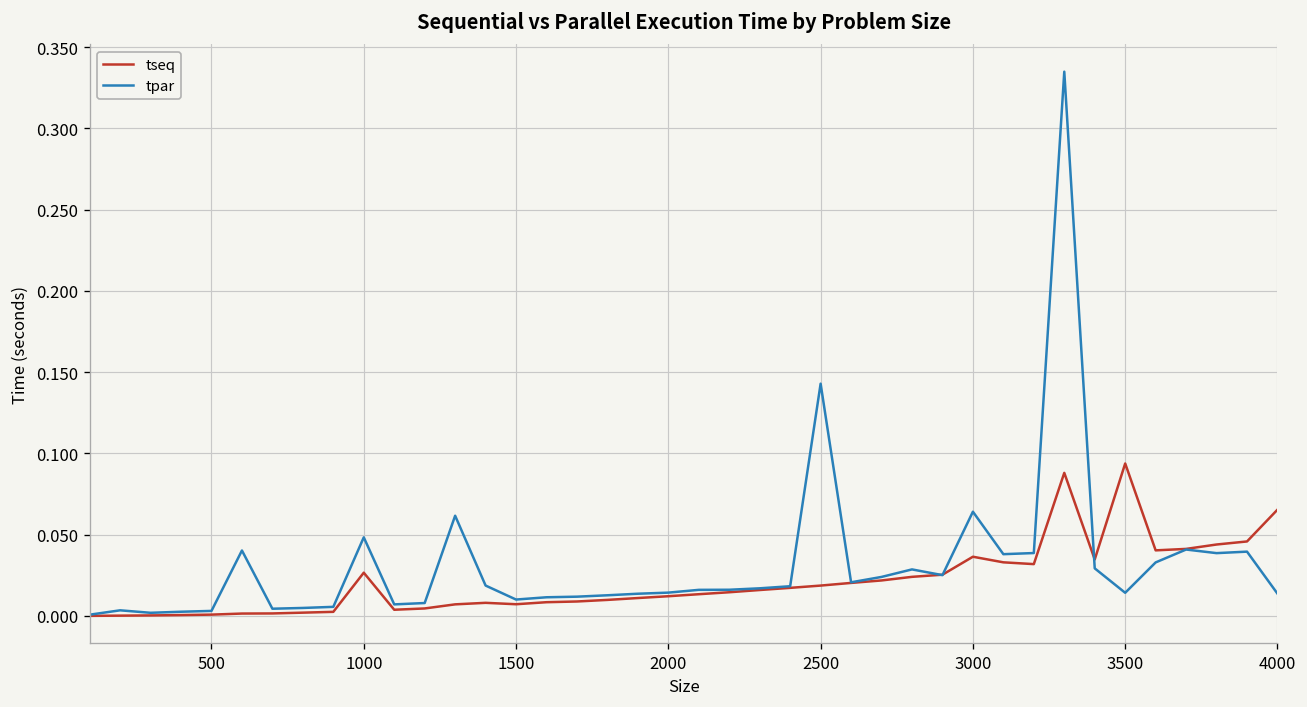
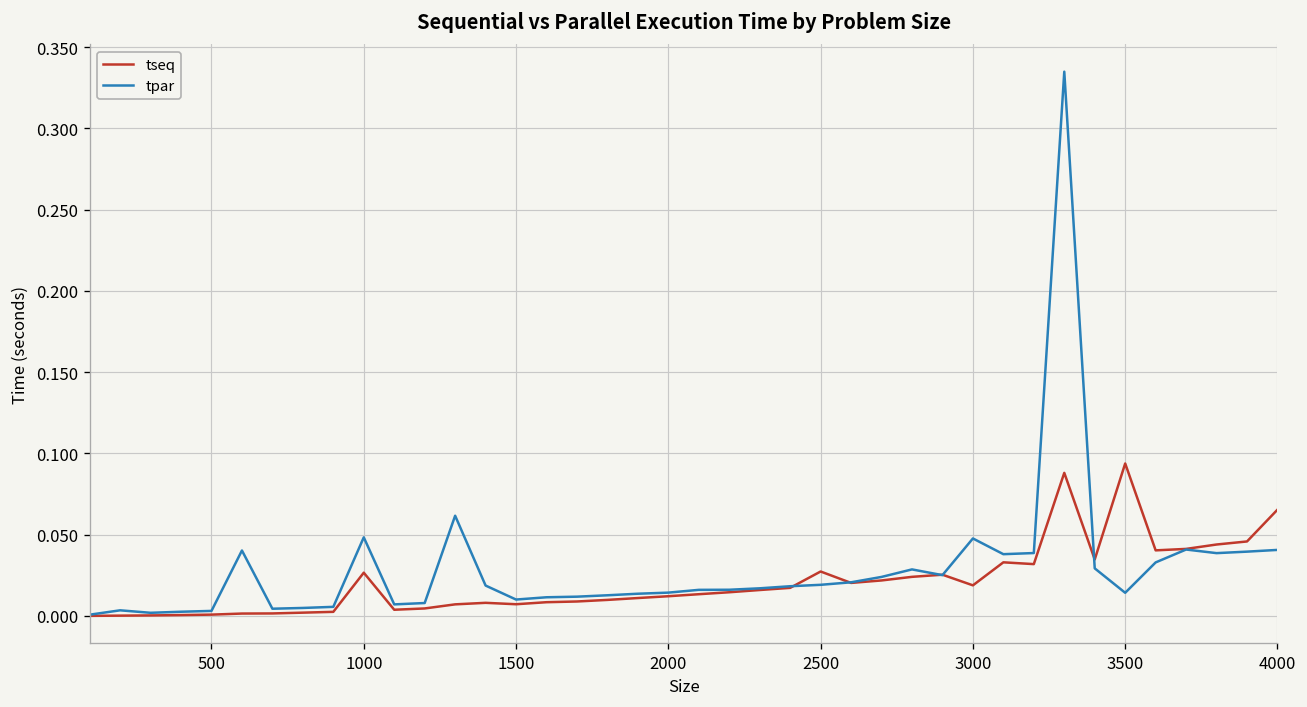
  {
    "tseq": {
      "500": 0.001,
      "1000": 0.027,
      "1500": 0.007,
      "2000": 0.012,
-     "2500": 0.019,
-     "3000": 0.036,
+     "2500": 0.027,
+     "3000": 0.019,
      "3500": 0.094,
      "4000": 0.065
    },
    "tpar": {
      "500": 0.003,
      "1000": 0.048,
      "1500": 0.010,
      "2000": 0.014,
-     "2500": 0.143,
-     "3000": 0.064,
+     "2500": 0.019,
+     "3000": 0.048,
      "3500": 0.014,
-     "4000": 0.014
+     "4000": 0.041
    }
  }
